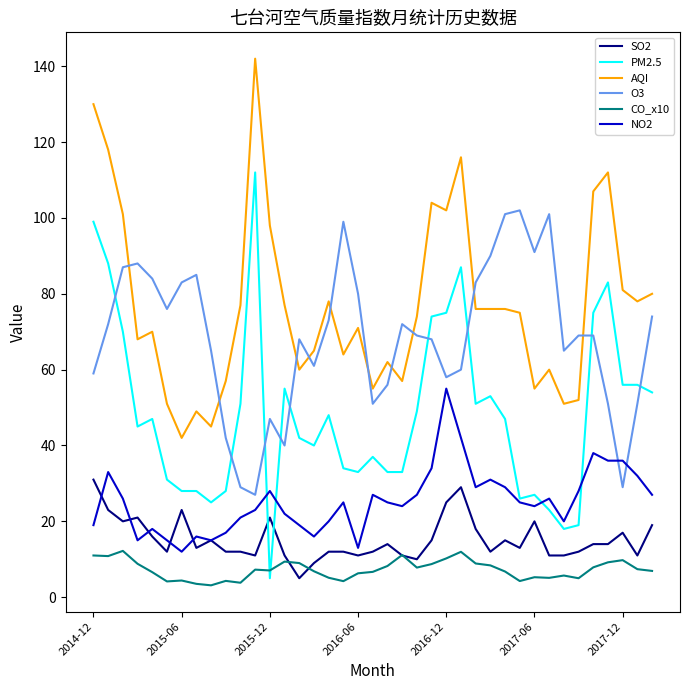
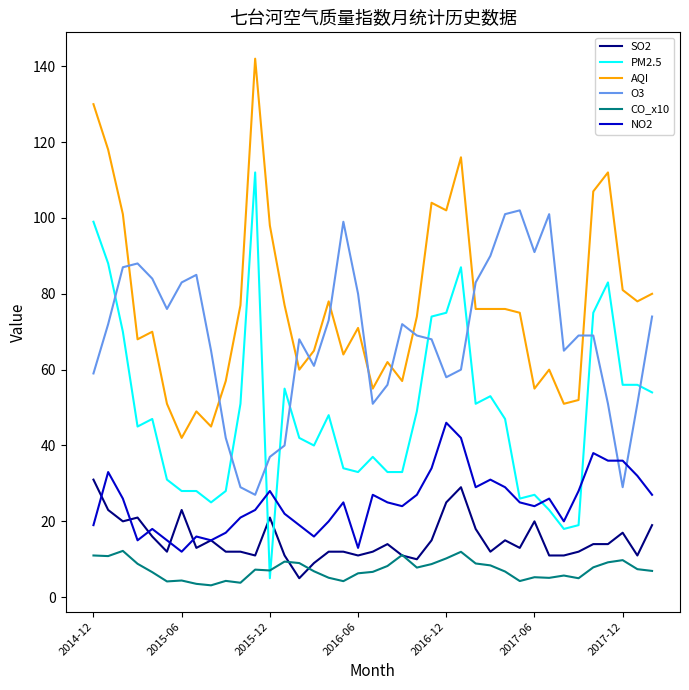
  {
    "SO2": {
      "2014-12": 31,
      "2015-06": 23,
      "2015-12": 21,
      "2016-06": 11,
      "2016-12": 25,
      "2017-06": 20,
      "2017-12": 17
    },
    "PM2.5": {
      "2014-12": 99,
      "2015-06": 28,
      "2015-12": 5,
      "2016-06": 33,
      "2016-12": 75,
      "2017-06": 27,
      "2017-12": 56
    },
    "AQI": {
      "2014-12": 130,
      "2015-06": 42,
      "2015-12": 98,
      "2016-06": 71,
      "2016-12": 102,
      "2017-06": 55,
      "2017-12": 81
    },
    "O3": {
      "2014-12": 59,
      "2015-06": 83,
-     "2015-12": 47,
+     "2015-12": 37,
      "2016-06": 80,
      "2016-12": 58,
      "2017-06": 91,
      "2017-12": 29
    },
    "CO_x10": {
      "2014-12": 11,
      "2015-06": 4,
      "2015-12": 7,
      "2016-06": 6,
      "2016-12": 10,
      "2017-06": 5,
      "2017-12": 10
    },
    "NO2": {
      "2014-12": 19,
      "2015-06": 12,
      "2015-12": 28,
      "2016-06": 13,
-     "2016-12": 55,
+     "2016-12": 46,
      "2017-06": 24,
      "2017-12": 36
    }
  }
